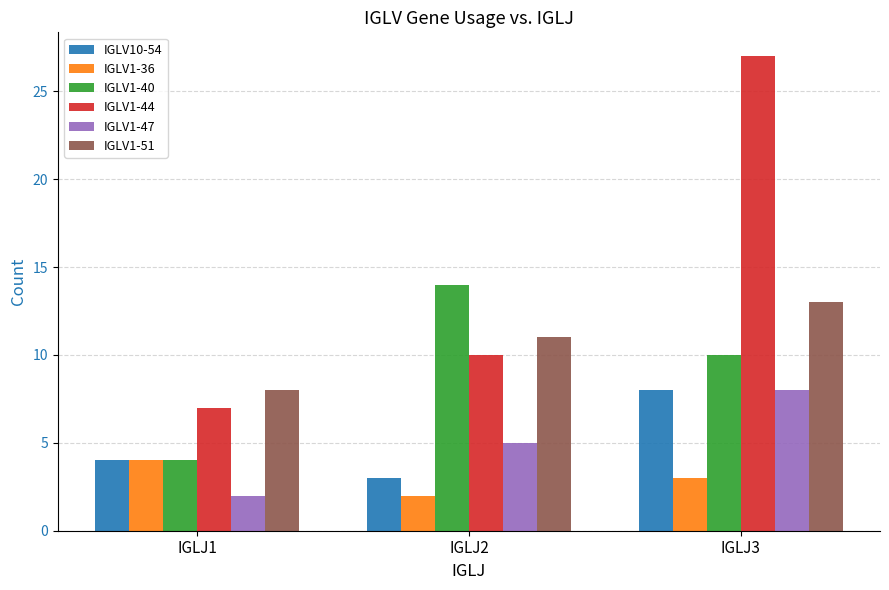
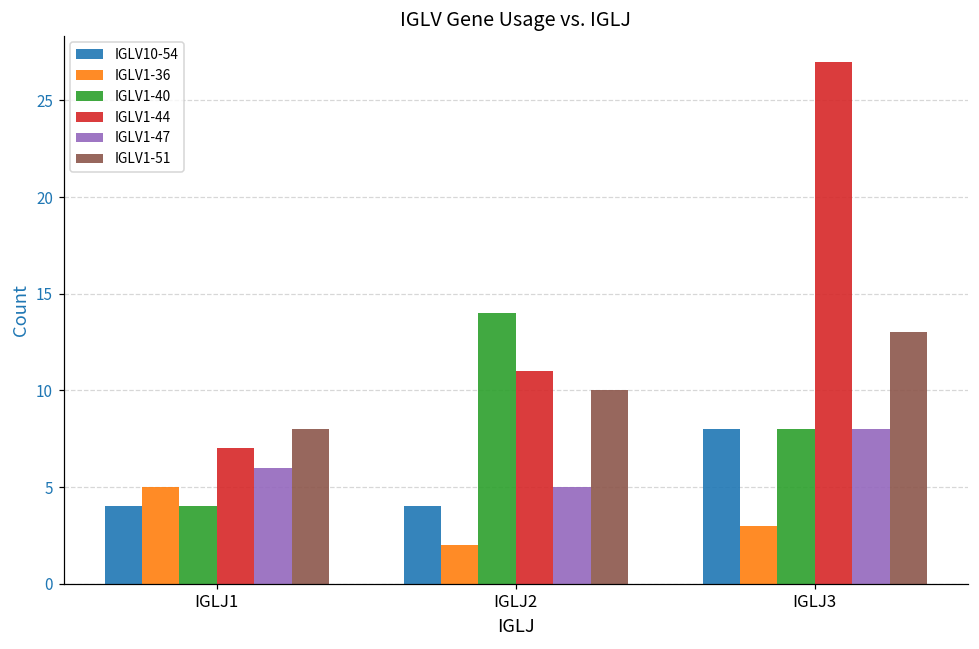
  {
    "IGLV10-54": {
      "IGLJ1": 4,
-     "IGLJ2": 3,
+     "IGLJ2": 4,
      "IGLJ3": 8
    },
    "IGLV1-36": {
-     "IGLJ1": 4,
+     "IGLJ1": 5,
      "IGLJ2": 2,
      "IGLJ3": 3
    },
    "IGLV1-40": {
      "IGLJ1": 4,
      "IGLJ2": 14,
-     "IGLJ3": 10
+     "IGLJ3": 8
    },
    "IGLV1-44": {
      "IGLJ1": 7,
-     "IGLJ2": 10,
+     "IGLJ2": 11,
      "IGLJ3": 27
    },
    "IGLV1-47": {
-     "IGLJ1": 2,
+     "IGLJ1": 6,
      "IGLJ2": 5,
      "IGLJ3": 8
    },
    "IGLV1-51": {
      "IGLJ1": 8,
-     "IGLJ2": 11,
+     "IGLJ2": 10,
      "IGLJ3": 13
    }
  }
